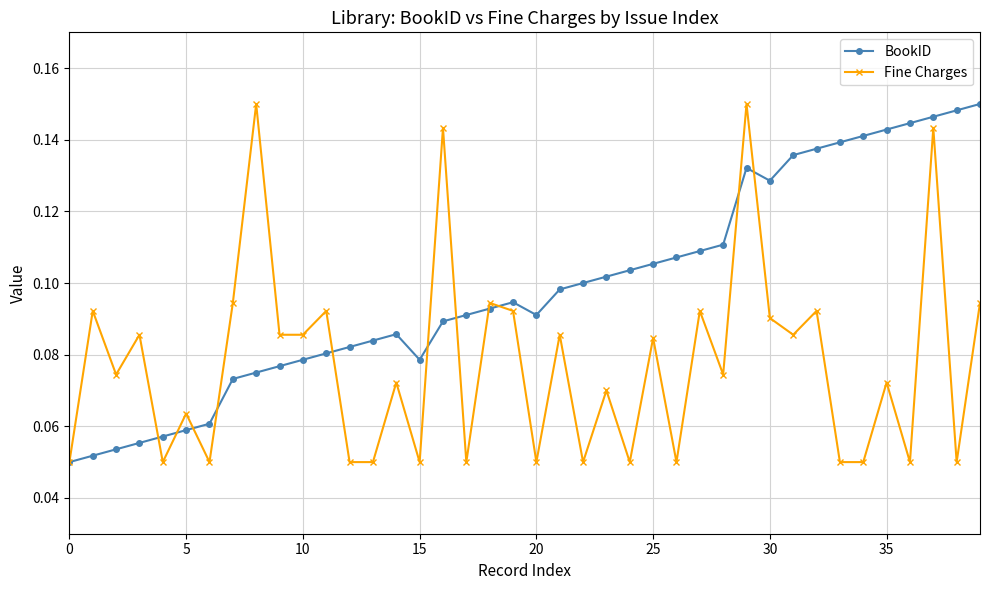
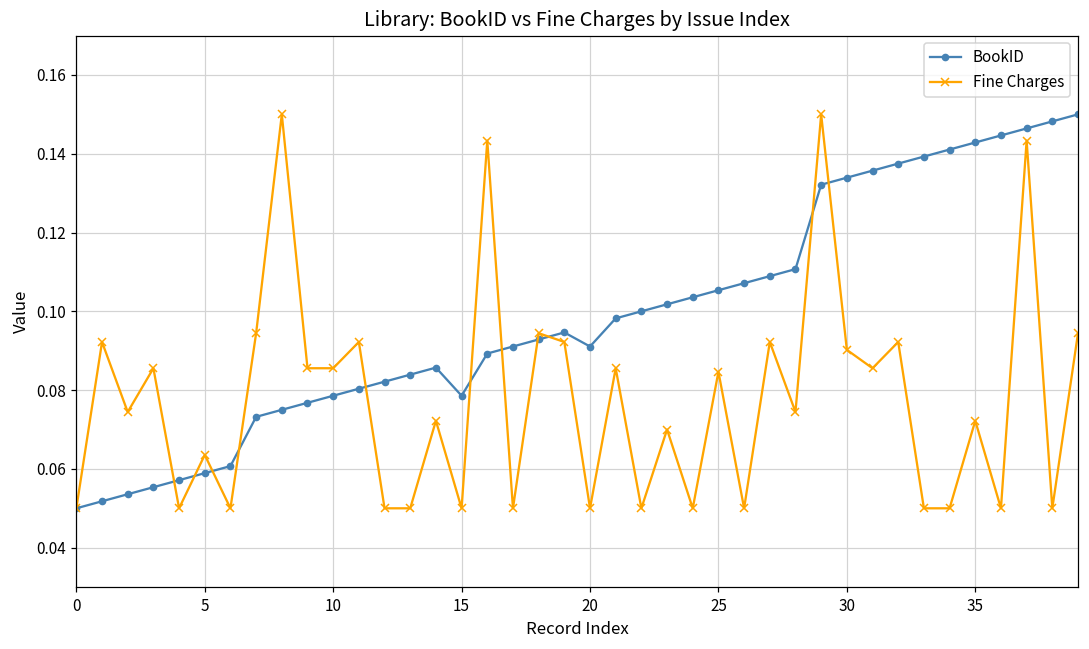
  {
    "BookID": {
      "5": 0.059,
      "10": 0.079,
      "15": 0.079,
      "20": 0.091,
      "25": 0.105,
-     "30": 0.129,
+     "30": 0.134,
      "35": 0.143
    },
    "Fine Charges": {
      "5": 0.064,
      "10": 0.086,
      "15": 0.050,
      "20": 0.050,
      "25": 0.085,
      "30": 0.090,
      "35": 0.072
    }
  }
